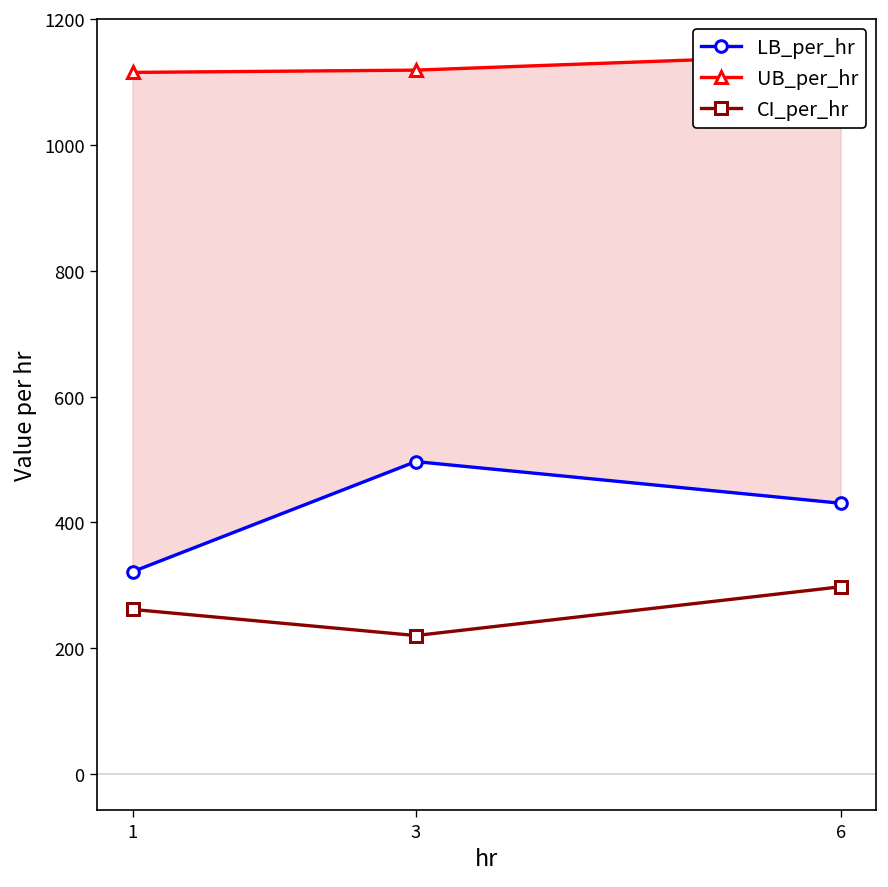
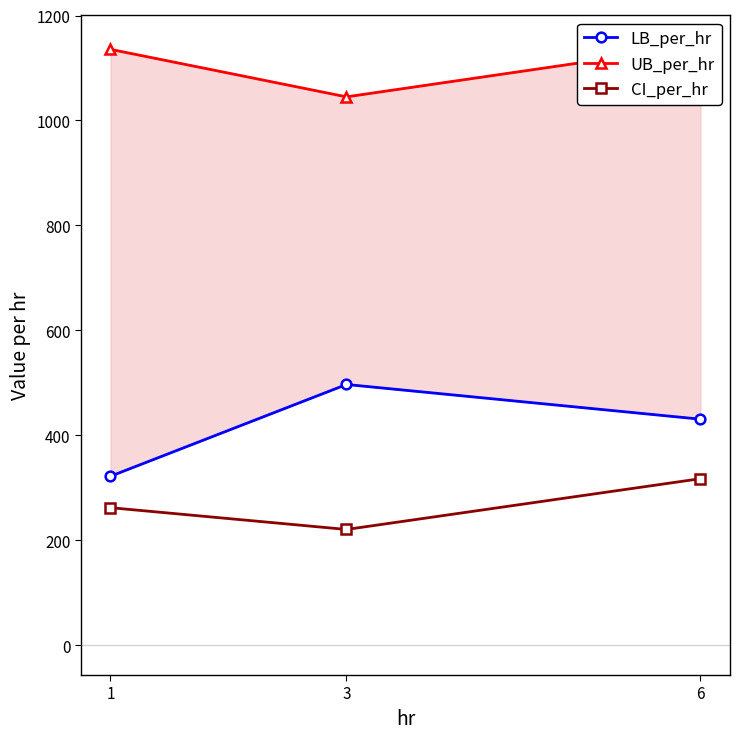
  {
    "LB_per_hr": {
      "1": 320,
      "3": 500,
      "6": 430
    },
    "UB_per_hr": {
-     "1": 1110,
-     "3": 1120
+     "1": 1140,
+     "3": 1040
    },
    "CI_per_hr": {
      "1": 260,
      "3": 220,
-     "6": 300
+     "6": 320
    }
  }
